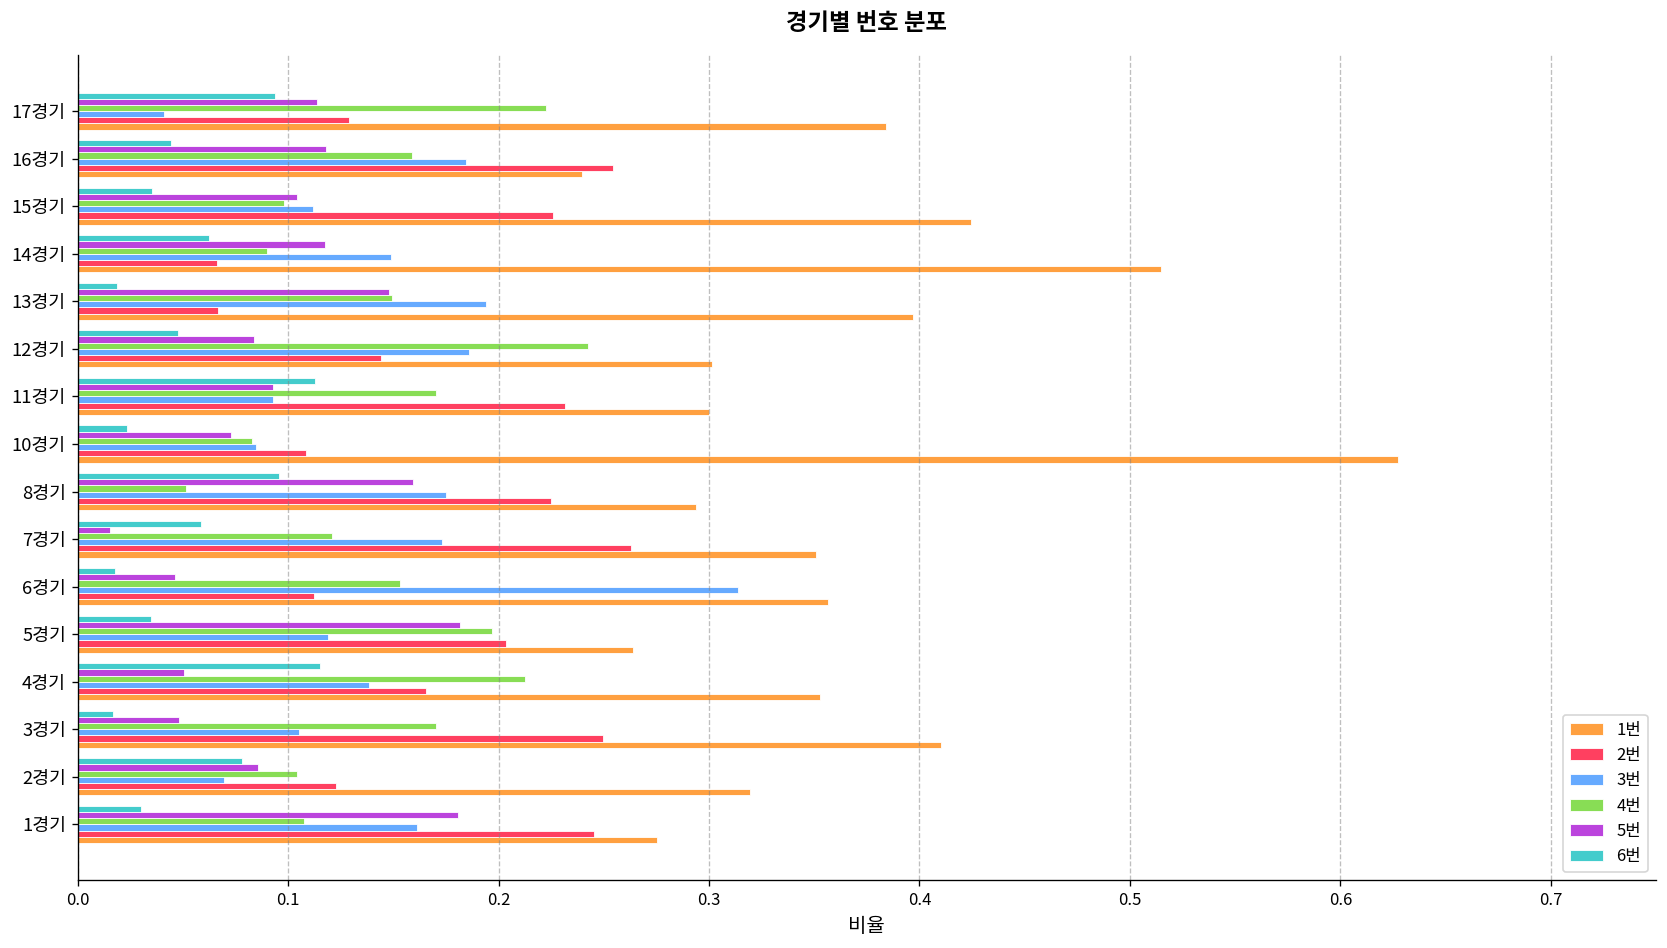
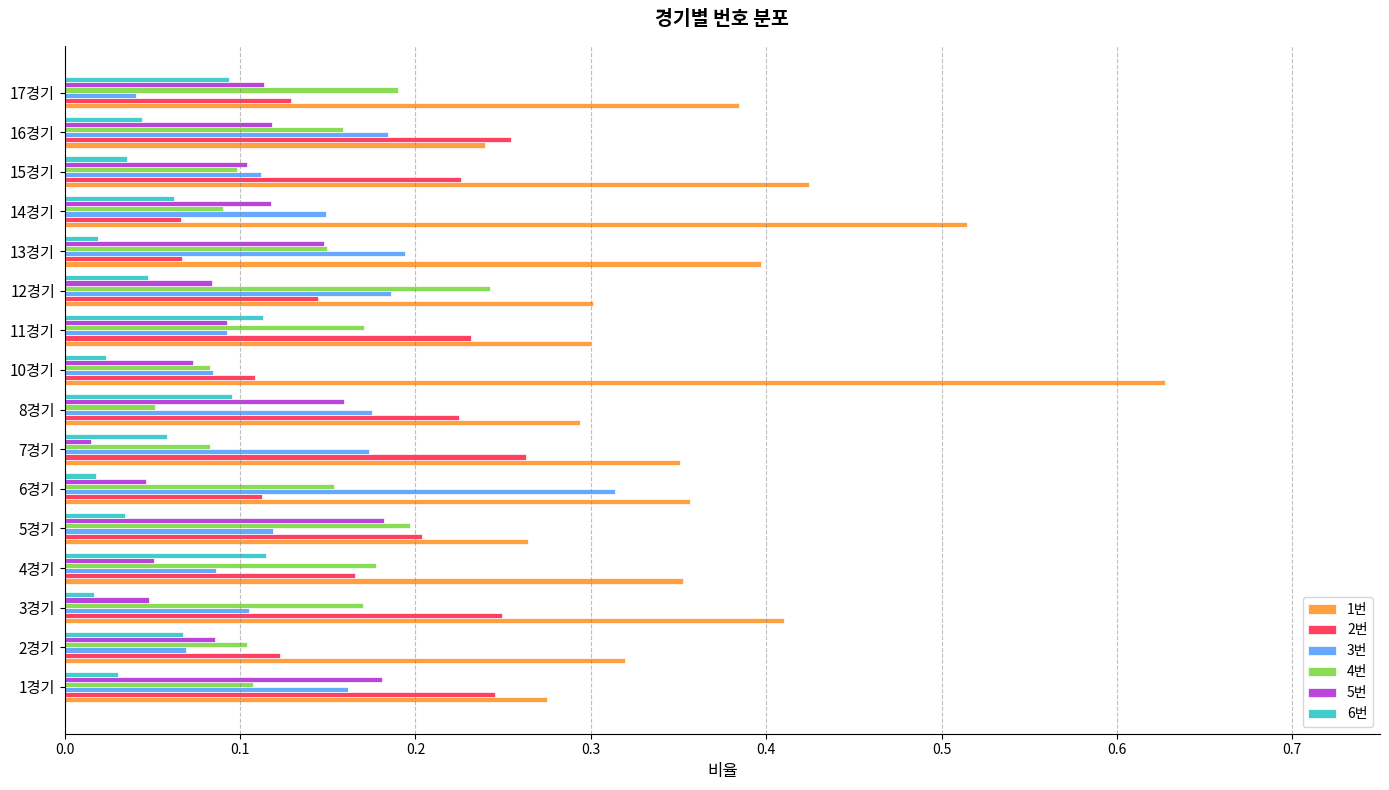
  {
    "1번": {
      "17경기": 0.384,
      "16경기": 0.240,
      "15경기": 0.424,
      "14경기": 0.515,
      "13경기": 0.397,
      "12경기": 0.301,
      "11경기": 0.300,
      "10경기": 0.627,
      "8경기": 0.294,
      "7경기": 0.351,
      "6경기": 0.357,
      "5경기": 0.264,
      "4경기": 0.353,
      "3경기": 0.410,
      "2경기": 0.320,
      "1경기": 0.275
    },
    "2번": {
      "17경기": 0.129,
      "16경기": 0.255,
      "15경기": 0.226,
      "14경기": 0.066,
      "13경기": 0.067,
      "12경기": 0.144,
      "11경기": 0.231,
      "10경기": 0.108,
      "8경기": 0.225,
      "7경기": 0.263,
      "6경기": 0.112,
      "5경기": 0.203,
      "4경기": 0.166,
      "3경기": 0.250,
      "2경기": 0.123,
      "1경기": 0.245
    },
    "3번": {
      "17경기": 0.041,
      "16경기": 0.185,
      "15경기": 0.112,
      "14경기": 0.149,
      "13경기": 0.194,
      "12경기": 0.186,
      "11경기": 0.093,
      "10경기": 0.085,
      "8경기": 0.175,
      "7경기": 0.173,
      "6경기": 0.314,
      "5경기": 0.119,
-     "4경기": 0.138,
+     "4경기": 0.086,
      "3경기": 0.105,
      "2경기": 0.069,
      "1경기": 0.161
    },
    "4번": {
-     "17경기": 0.222,
+     "17경기": 0.190,
      "16경기": 0.159,
      "15경기": 0.098,
      "14경기": 0.090,
      "13경기": 0.149,
      "12경기": 0.243,
      "11경기": 0.170,
      "10경기": 0.083,
      "8경기": 0.051,
-     "7경기": 0.121,
+     "7경기": 0.083,
      "6경기": 0.153,
      "5경기": 0.197,
-     "4경기": 0.212,
+     "4경기": 0.177,
      "3경기": 0.170,
      "2경기": 0.104,
      "1경기": 0.108
    },
    "5번": {
      "17경기": 0.114,
      "16경기": 0.118,
      "15경기": 0.104,
      "14경기": 0.118,
      "13경기": 0.148,
      "12경기": 0.084,
      "11경기": 0.093,
      "10경기": 0.073,
      "8경기": 0.159,
      "7경기": 0.015,
      "6경기": 0.046,
      "5경기": 0.182,
      "4경기": 0.051,
      "3경기": 0.048,
      "2경기": 0.086,
      "1경기": 0.181
    },
    "6번": {
      "17경기": 0.094,
      "16경기": 0.044,
      "15경기": 0.035,
      "14경기": 0.063,
      "13경기": 0.019,
      "12경기": 0.047,
      "11경기": 0.113,
      "10경기": 0.024,
      "8경기": 0.096,
      "7경기": 0.058,
      "6경기": 0.018,
      "5경기": 0.035,
      "4경기": 0.115,
      "3경기": 0.017,
-     "2경기": 0.078,
+     "2경기": 0.068,
      "1경기": 0.030
    }
  }
